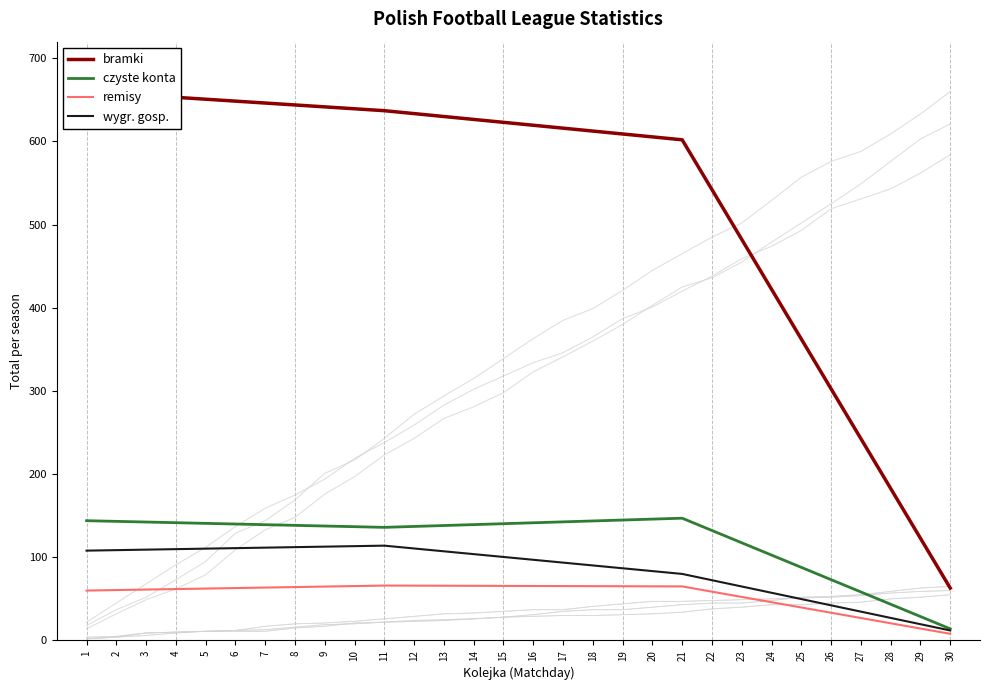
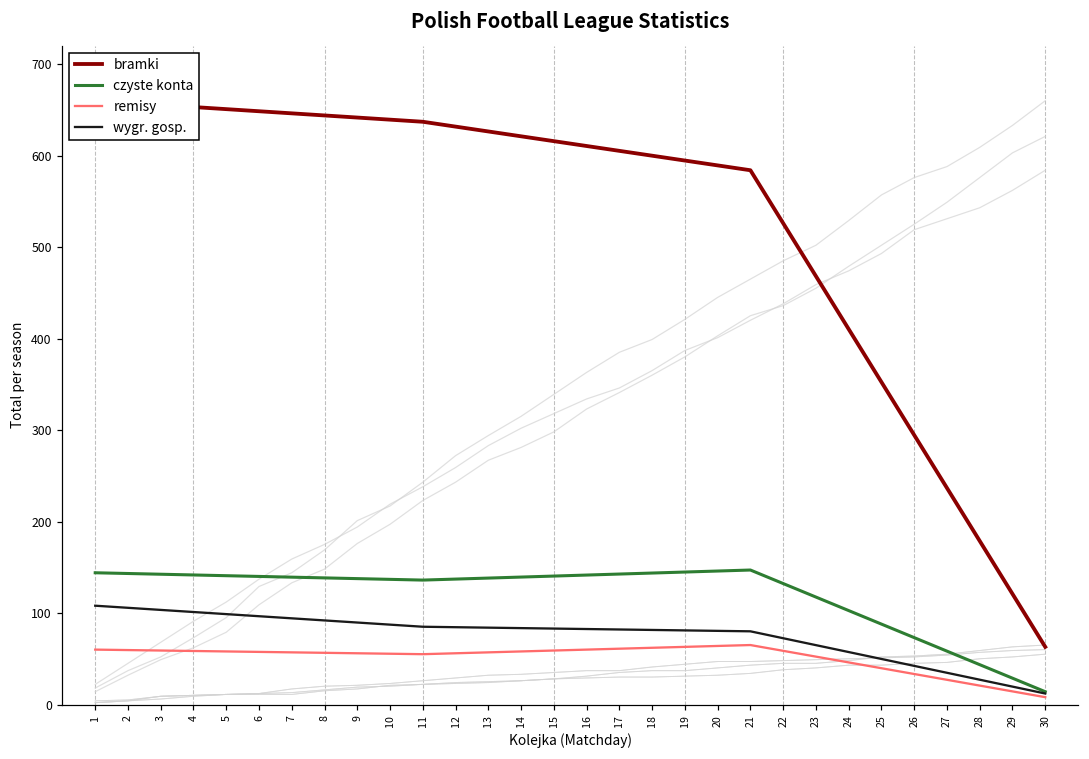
  {
    "bramki": {
      "11": 640,
-     "21": 600
+     "21": 580
    },
    "czyste konta": {
      "1": 140,
      "11": 140,
      "21": 150
    },
    "remisy": {
      "1": 60,
-     "11": 70,
+     "11": 60,
      "21": 70,
      "30": 10
    },
    "wygr. gosp.": {
      "1": 110,
-     "11": 110,
+     "11": 90,
      "21": 80
    }
  }
